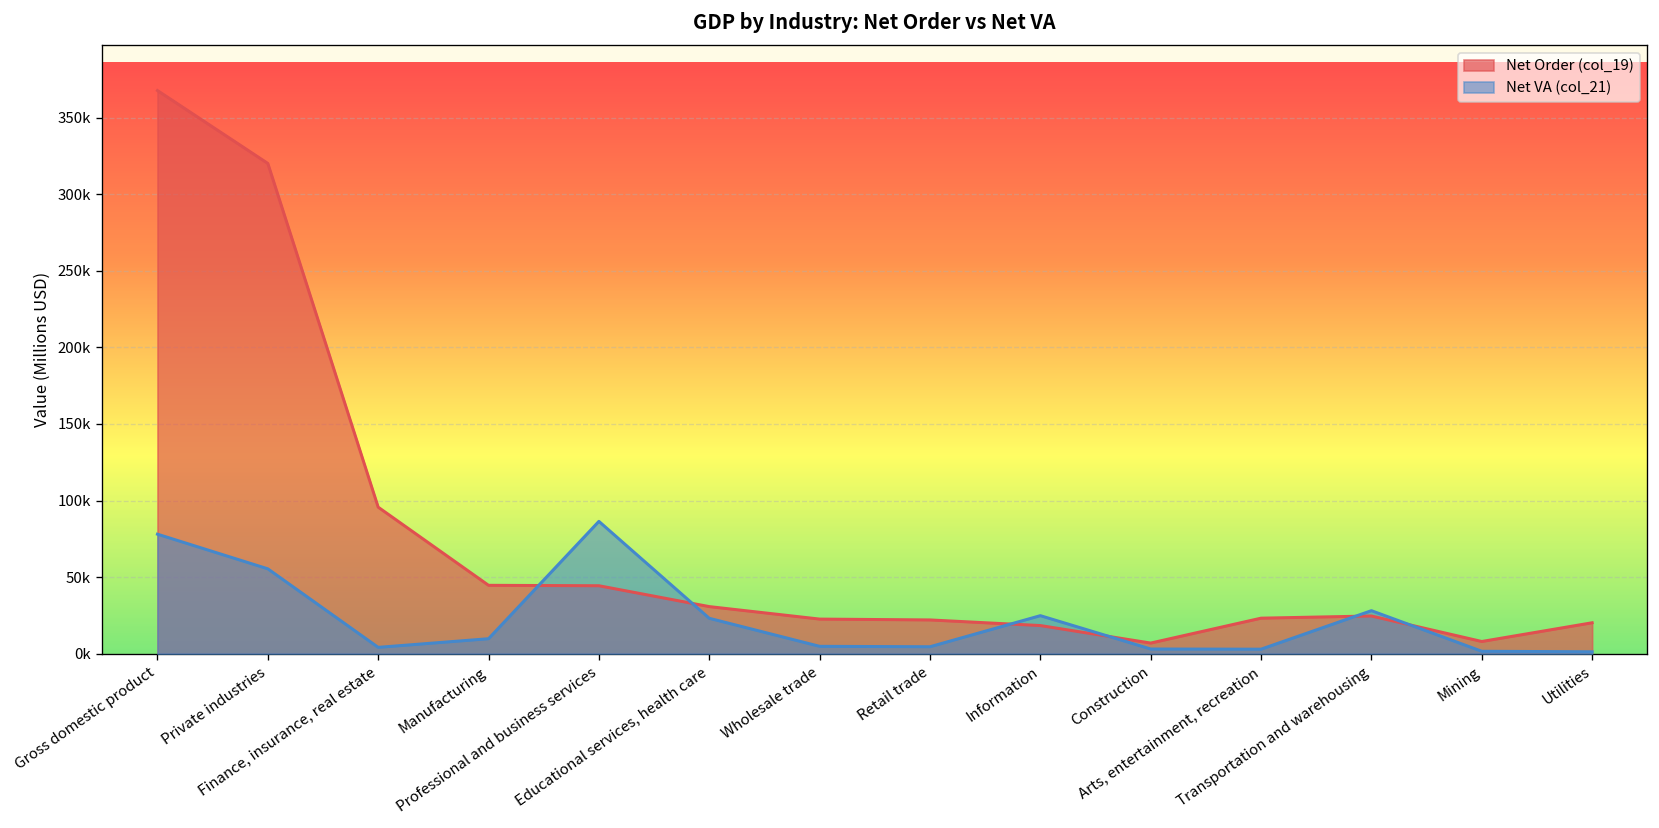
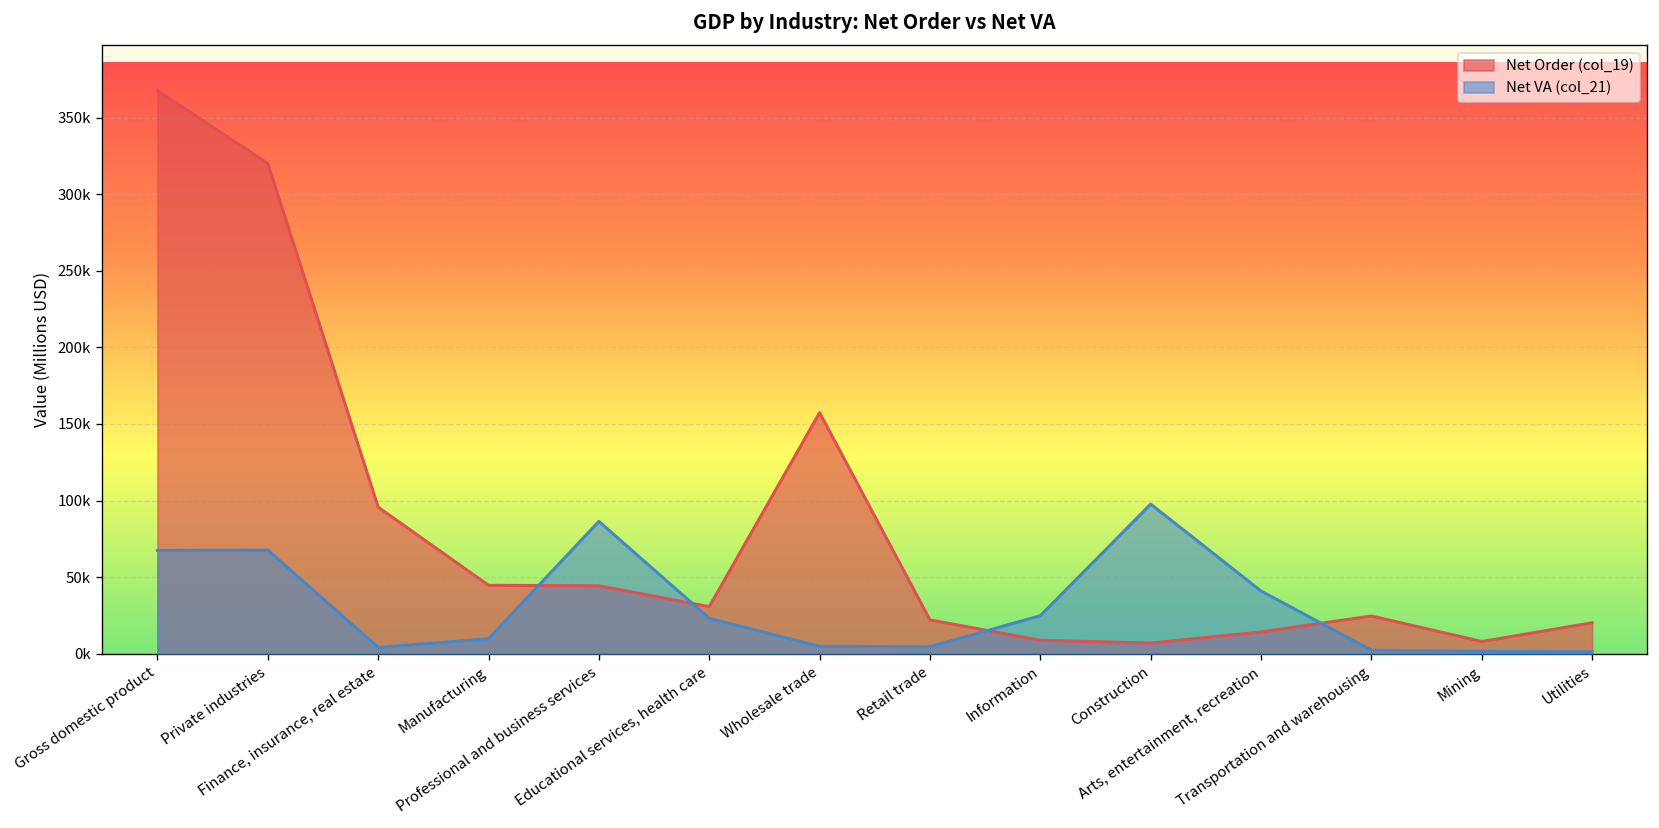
  {
    "Net Order (col_19)": {
      "Gross domestic product": 368000,
      "Private industries": 320000,
      "Finance, insurance, real estate": 96000,
      "Manufacturing": 45000,
      "Professional and business services": 44000,
      "Educational services, health care": 31000,
-     "Wholesale trade": 23000,
+     "Wholesale trade": 157000,
      "Retail trade": 22000,
-     "Information": 18000,
+     "Information": 9000,
      "Construction": 7000,
-     "Arts, entertainment, recreation": 23000,
+     "Arts, entertainment, recreation": 14000,
      "Transportation and warehousing": 25000,
      "Mining": 8000,
      "Utilities": 20000
    },
    "Net VA (col_21)": {
-     "Gross domestic product": 78000,
-     "Private industries": 55000,
+     "Gross domestic product": 67000,
+     "Private industries": 68000,
      "Finance, insurance, real estate": 4000,
      "Manufacturing": 10000,
      "Professional and business services": 86000,
      "Educational services, health care": 23000,
      "Wholesale trade": 5000,
      "Retail trade": 5000,
      "Information": 25000,
-     "Construction": 3000,
-     "Arts, entertainment, recreation": 3000,
-     "Transportation and warehousing": 28000,
+     "Construction": 98000,
+     "Arts, entertainment, recreation": 41000,
+     "Transportation and warehousing": 2000,
      "Mining": 2000,
      "Utilities": 1000
    }
  }
